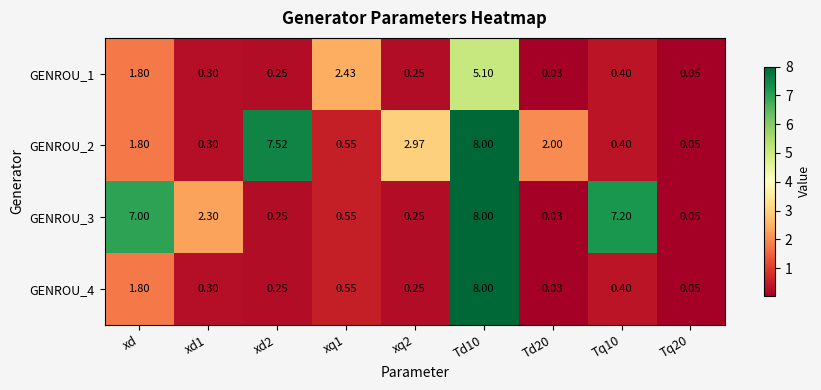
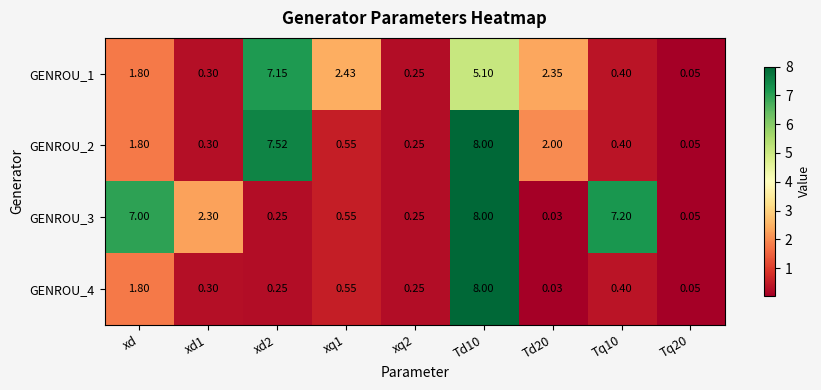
  {
    "GENROU_1": {
      "xd": 1.80,
      "xd1": 0.30,
-     "xd2": 0.25,
+     "xd2": 7.15,
      "xq1": 2.43,
      "xq2": 0.25,
      "Td10": 5.10,
-     "Td20": 0.03,
+     "Td20": 2.35,
      "Tq10": 0.40,
      "Tq20": 0.05
    },
    "GENROU_2": {
      "xd": 1.80,
      "xd1": 0.30,
      "xd2": 7.52,
      "xq1": 0.55,
-     "xq2": 2.97,
+     "xq2": 0.25,
      "Td10": 8.00,
      "Td20": 2.00,
      "Tq10": 0.40,
      "Tq20": 0.05
    },
    "GENROU_3": {
      "xd": 7.00,
      "xd1": 2.30,
      "xd2": 0.25,
      "xq1": 0.55,
      "xq2": 0.25,
      "Td10": 8.00,
      "Td20": 0.03,
      "Tq10": 7.20,
      "Tq20": 0.05
    },
    "GENROU_4": {
      "xd": 1.80,
      "xd1": 0.30,
      "xd2": 0.25,
      "xq1": 0.55,
      "xq2": 0.25,
      "Td10": 8.00,
      "Td20": 0.03,
      "Tq10": 0.40,
      "Tq20": 0.05
    }
  }
